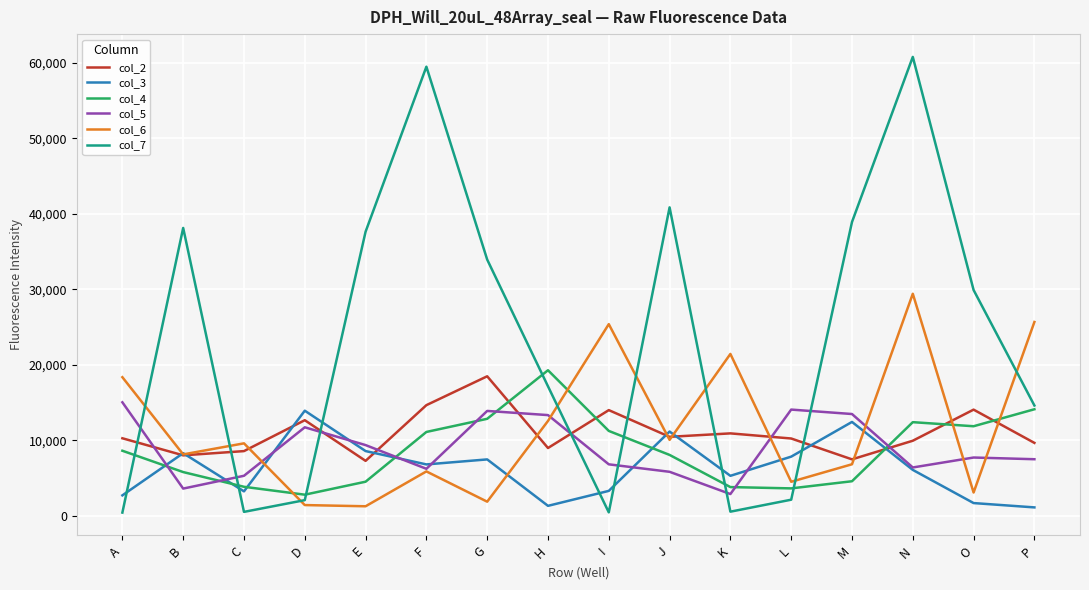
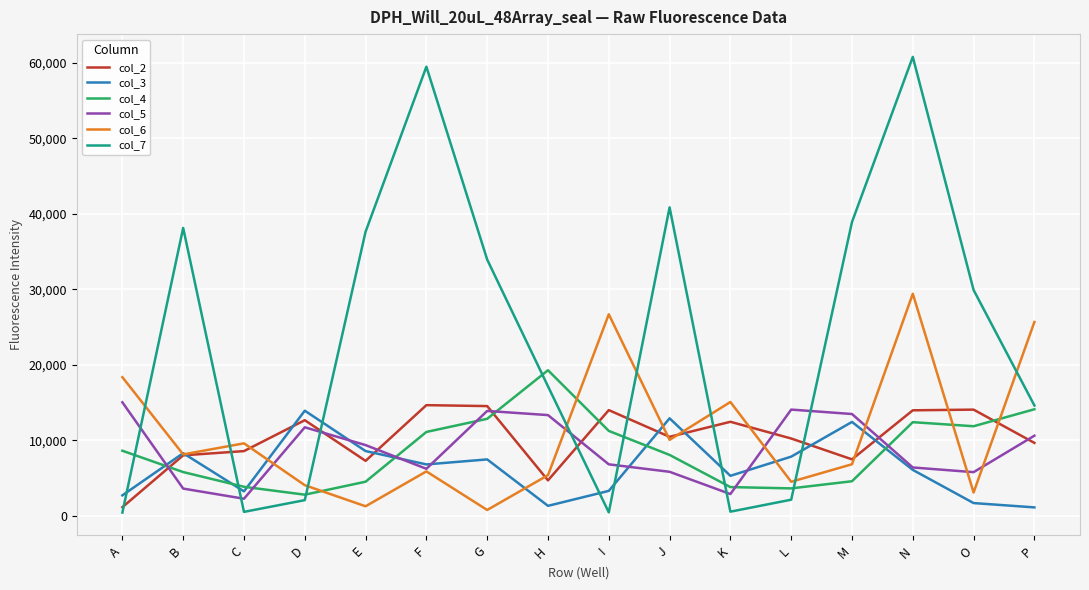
  {
    "col_2": {
-     "A": "10,000",
+     "A": "1,000",
      "C": "9,000",
      "D": "13,000",
      "E": "7,000",
      "F": "15,000",
-     "G": "18,000",
-     "H": "9,000",
+     "G": "15,000",
+     "H": "5,000",
      "I": "14,000",
      "J": "10,000",
-     "K": "11,000",
+     "K": "12,000",
      "L": "10,000",
      "M": "7,000",
-     "N": "10,000",
+     "N": "14,000",
      "O": "14,000",
      "P": "10,000"
    },
    "col_3": {
      "A": "3,000",
      "C": "3,000",
      "D": "14,000",
      "E": "9,000",
      "F": "7,000",
      "G": "7,000",
      "H": "1,000",
      "I": "3,000",
-     "J": "11,000",
+     "J": "13,000",
      "K": "5,000",
      "L": "8,000",
      "M": "12,000",
      "O": "2,000",
      "P": "1,000"
    },
    "col_5": {
      "A": "15,000",
      "B": "4,000",
-     "C": "5,000",
+     "C": "2,000",
      "D": "12,000",
      "E": "9,000",
      "F": "6,000",
      "G": "14,000",
      "H": "13,000",
      "I": "7,000",
      "J": "6,000",
      "K": "3,000",
      "L": "14,000",
      "M": "13,000",
-     "O": "8,000",
-     "P": "7,000"
+     "O": "6,000",
+     "P": "11,000"
    },
    "col_6": {
      "A": "18,000",
      "C": "10,000",
-     "D": "1,000",
+     "D": "4,000",
      "E": "1,000",
      "F": "6,000",
-     "G": "2,000",
-     "H": "13,000",
-     "I": "25,000",
+     "G": "1,000",
+     "H": "5,000",
+     "I": "27,000",
      "J": "10,000",
-     "K": "21,000",
+     "K": "15,000",
      "L": "5,000",
      "M": "7,000",
      "N": "29,000",
      "O": "3,000",
      "P": "26,000"
    }
  }
